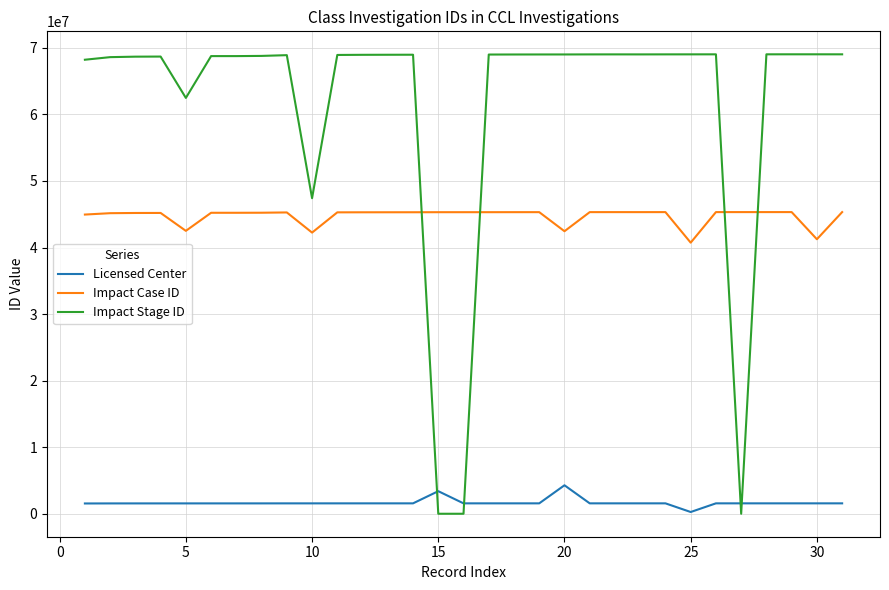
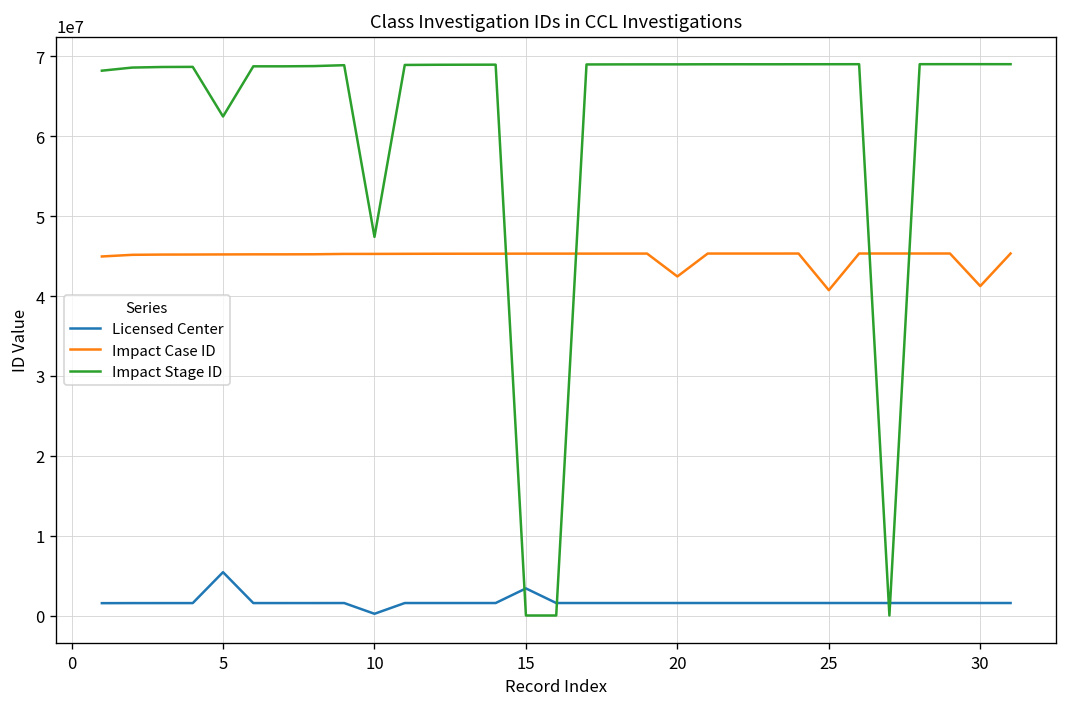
  {
    "Licensed Center": {
-     "5": 2000000,
-     "10": 2000000,
+     "5": 5000000,
+     "10": 0,
      "15": 3000000,
-     "20": 4000000,
-     "25": 0,
+     "20": 2000000,
+     "25": 2000000,
      "30": 2000000
    },
    "Impact Case ID": {
-     "5": 43000000,
-     "10": 42000000,
+     "5": 45000000,
+     "10": 45000000,
      "15": 45000000,
      "20": 42000000,
      "25": 41000000,
      "30": 41000000
    },
    "Impact Stage ID": {
      "5": 62000000,
      "10": 47000000,
      "15": 0,
      "20": 69000000,
      "25": 69000000,
      "30": 69000000
    }
  }
